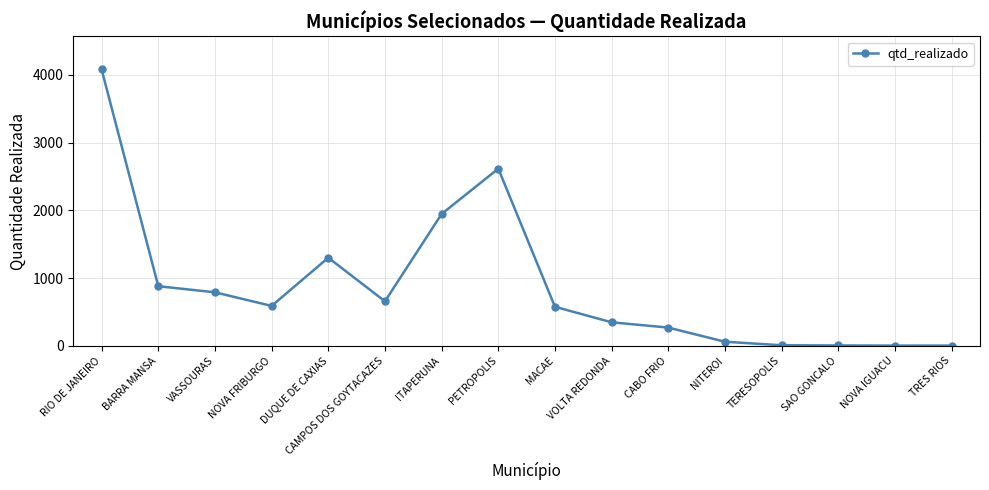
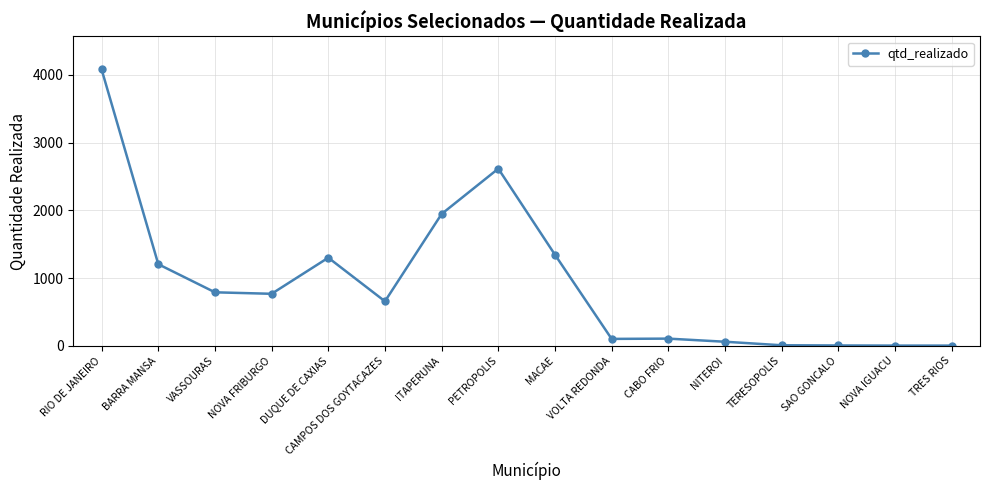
  {
    "RIO DE JANEIRO": 4100,
-   "BARRA MANSA": 900,
+   "BARRA MANSA": 1200,
    "VASSOURAS": 800,
-   "NOVA FRIBURGO": 600,
+   "NOVA FRIBURGO": 800,
    "DUQUE DE CAXIAS": 1300,
    "CAMPOS DOS GOYTACAZES": 700,
    "ITAPERUNA": 1900,
    "PETROPOLIS": 2600,
-   "MACAE": 600,
-   "VOLTA REDONDA": 300,
-   "CABO FRIO": 300,
+   "MACAE": 1300,
+   "VOLTA REDONDA": 100,
+   "CABO FRIO": 100,
    "NITEROI": 100,
    "TERESOPOLIS": 0,
    "SAO GONCALO": 0,
    "NOVA IGUACU": 0,
    "TRES RIOS": 0
  }
